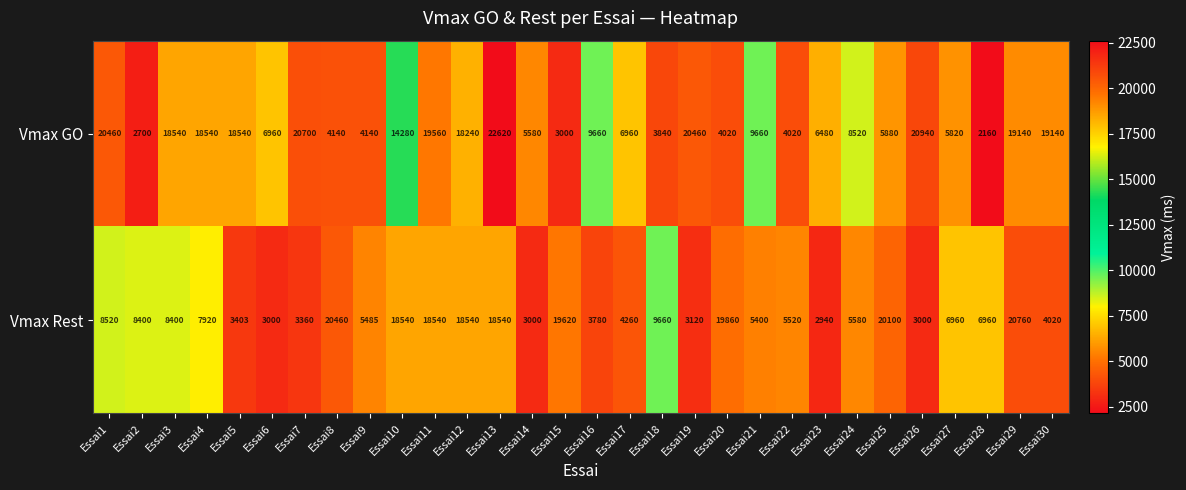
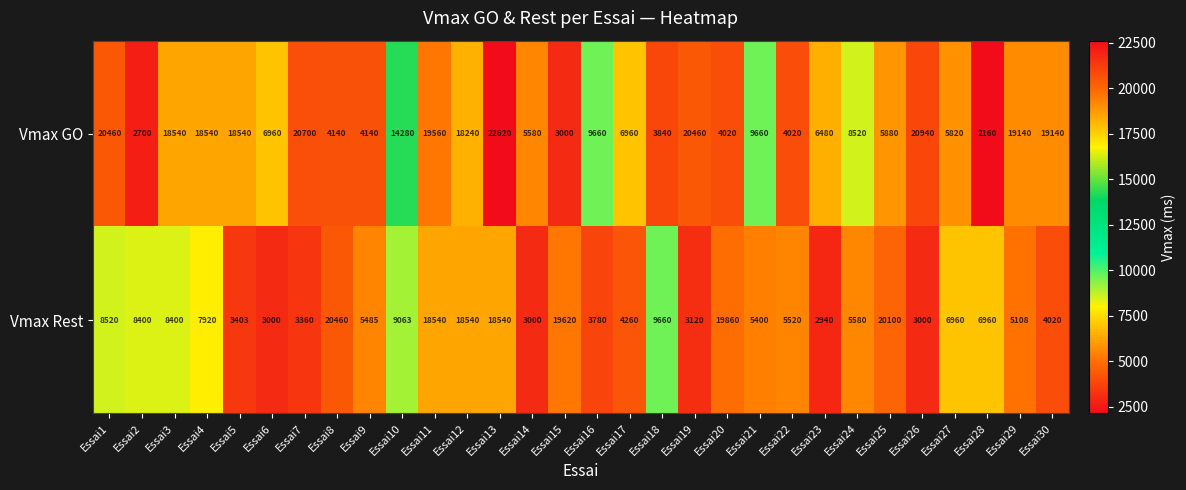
  {
    "Vmax GO": {
      "Essai1": 20460,
      "Essai2": 2700,
      "Essai3": 18540,
      "Essai4": 18540,
      "Essai5": 18540,
      "Essai6": 6960,
      "Essai7": 20700,
      "Essai8": 4140,
      "Essai9": 4140,
      "Essai10": 14280,
      "Essai11": 19560,
      "Essai12": 18240,
      "Essai13": 22620,
      "Essai14": 5580,
      "Essai15": 3000,
      "Essai16": 9660,
      "Essai17": 6960,
      "Essai18": 3840,
      "Essai19": 20460,
      "Essai20": 4020,
      "Essai21": 9660,
      "Essai22": 4020,
      "Essai23": 6480,
      "Essai24": 8520,
      "Essai25": 5880,
      "Essai26": 20940,
      "Essai27": 5820,
      "Essai28": 2160,
      "Essai29": 19140,
      "Essai30": 19140
    },
    "Vmax Rest": {
      "Essai1": 8520,
      "Essai2": 8400,
      "Essai3": 8400,
      "Essai4": 7920,
      "Essai5": 3403,
      "Essai6": 3000,
      "Essai7": 3360,
      "Essai8": 20460,
      "Essai9": 5485,
-     "Essai10": 18540,
+     "Essai10": 9063,
      "Essai11": 18540,
      "Essai12": 18540,
      "Essai13": 18540,
      "Essai14": 3000,
      "Essai15": 19620,
      "Essai16": 3780,
      "Essai17": 4260,
      "Essai18": 9660,
      "Essai19": 3120,
      "Essai20": 19860,
      "Essai21": 5400,
      "Essai22": 5520,
      "Essai23": 2940,
      "Essai24": 5580,
      "Essai25": 20100,
      "Essai26": 3000,
      "Essai27": 6960,
      "Essai28": 6960,
-     "Essai29": 20760,
+     "Essai29": 5108,
      "Essai30": 4020
    }
  }
